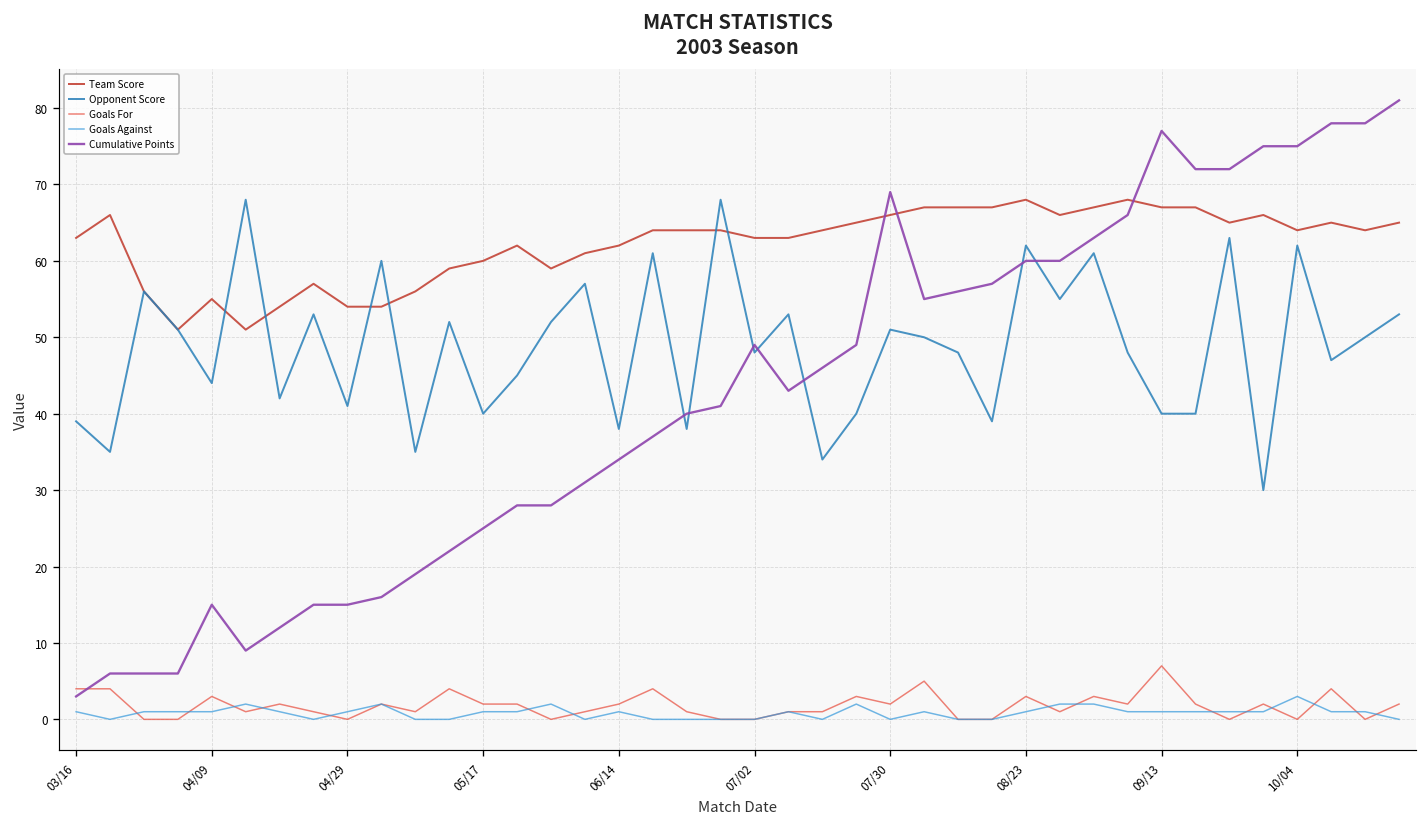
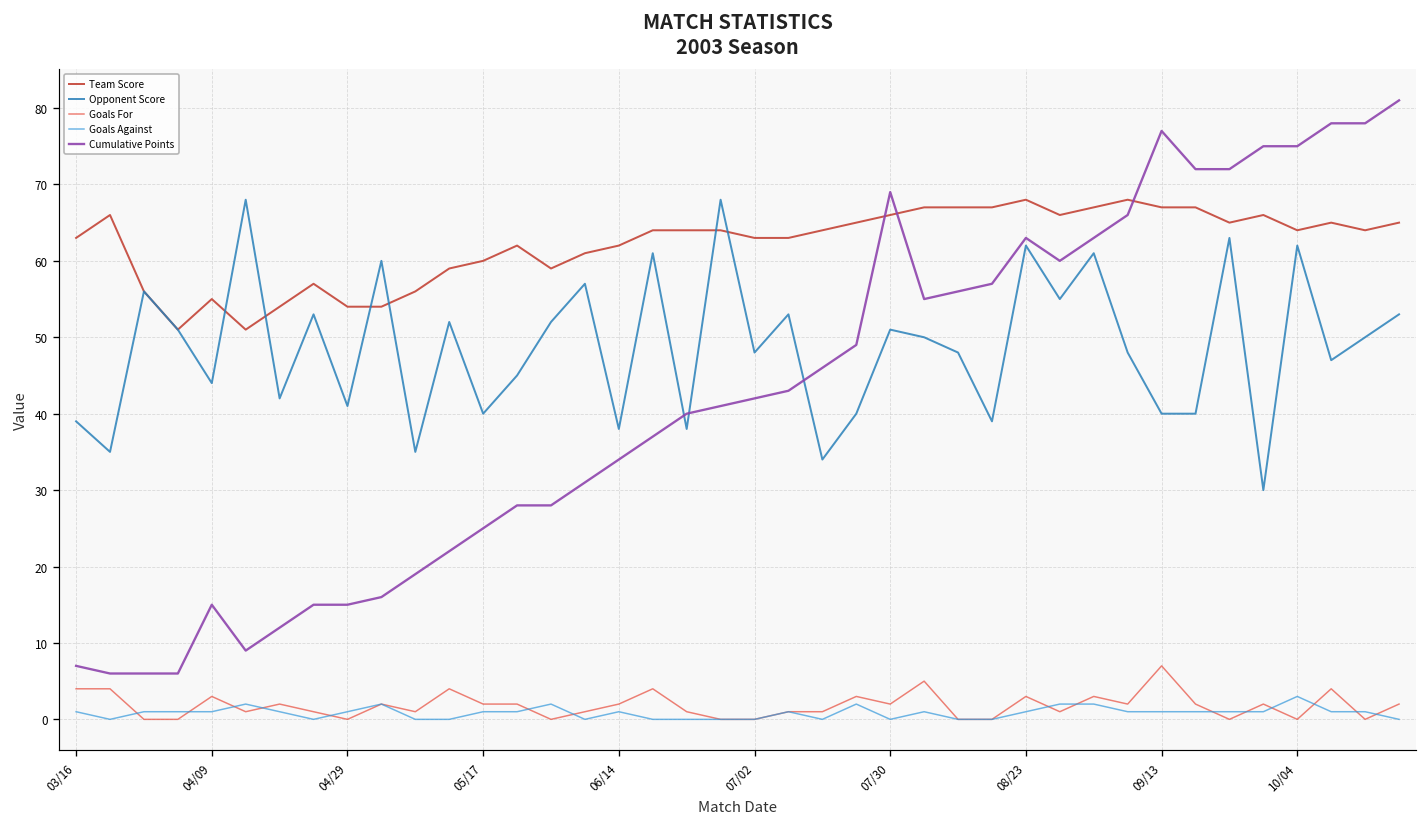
  {
    "Cumulative Points": {
-     "03/16": 3,
+     "03/16": 7,
      "04/09": 15,
      "04/29": 15,
      "05/17": 25,
      "06/14": 34,
-     "07/02": 49,
+     "07/02": 42,
      "07/30": 69,
-     "08/23": 60,
+     "08/23": 63,
      "09/13": 77,
      "10/04": 75
    }
  }
